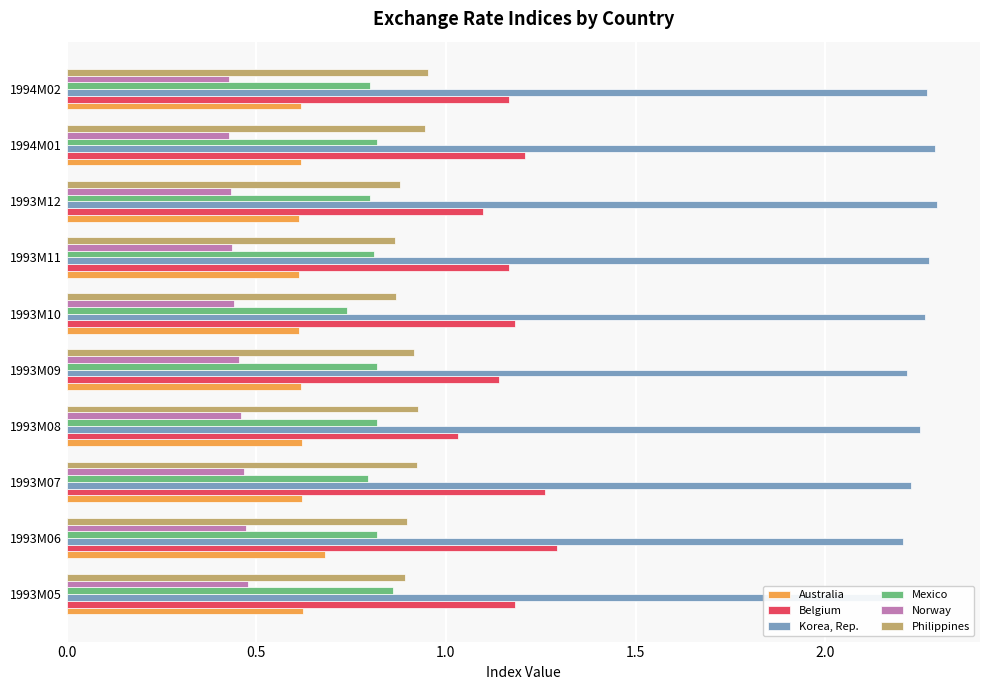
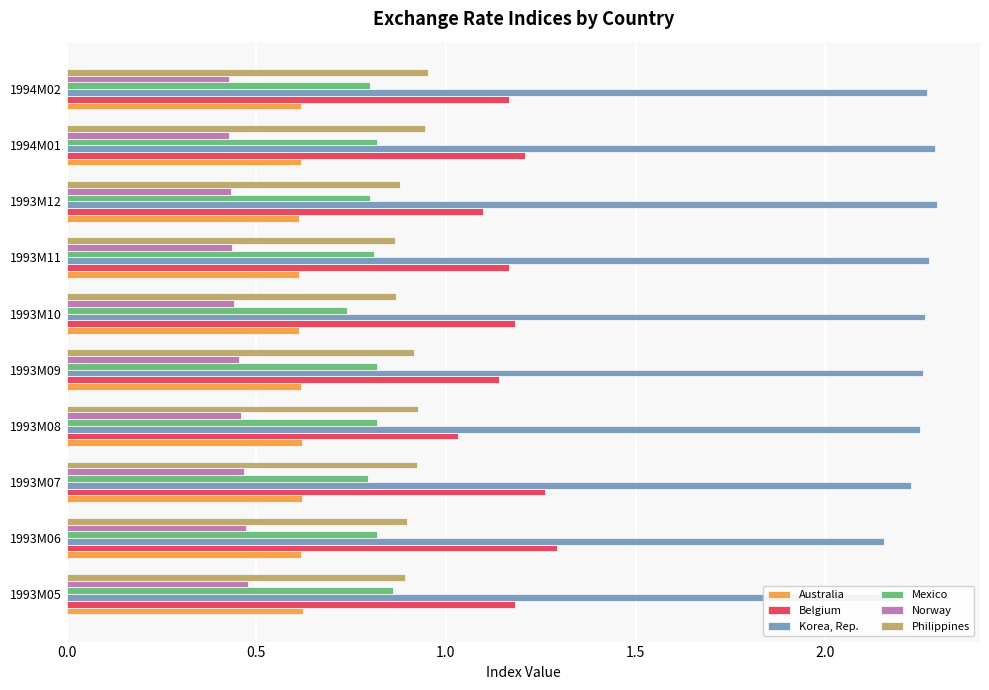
  {
    "Australia": {
      "1994M02": 0.62,
      "1994M01": 0.62,
      "1993M12": 0.61,
      "1993M11": 0.61,
      "1993M10": 0.61,
      "1993M09": 0.62,
      "1993M08": 0.62,
      "1993M07": 0.62,
-     "1993M06": 0.68,
+     "1993M06": 0.62,
      "1993M05": 0.62
    },
    "Belgium": {
      "1994M02": 1.17,
      "1994M01": 1.21,
      "1993M12": 1.10,
      "1993M11": 1.17,
      "1993M10": 1.18,
      "1993M09": 1.14,
      "1993M08": 1.03,
      "1993M07": 1.26,
      "1993M06": 1.29,
      "1993M05": 1.18
    },
    "Korea, Rep.": {
      "1994M02": 2.27,
      "1994M01": 2.29,
      "1993M12": 2.29,
      "1993M11": 2.27,
      "1993M10": 2.26,
-     "1993M09": 2.22,
+     "1993M09": 2.26,
      "1993M08": 2.25,
      "1993M07": 2.23,
-     "1993M06": 2.20
+     "1993M06": 2.16
    },
    "Mexico": {
      "1994M02": 0.80,
      "1994M01": 0.82,
      "1993M12": 0.80,
      "1993M11": 0.81,
      "1993M10": 0.74,
      "1993M09": 0.82,
      "1993M08": 0.82,
      "1993M07": 0.79,
      "1993M06": 0.82,
      "1993M05": 0.86
    },
    "Norway": {
      "1994M02": 0.43,
      "1994M01": 0.43,
      "1993M12": 0.43,
      "1993M11": 0.44,
      "1993M10": 0.44,
      "1993M09": 0.45,
      "1993M08": 0.46,
      "1993M07": 0.47,
      "1993M06": 0.47,
      "1993M05": 0.48
    },
    "Philippines": {
      "1994M02": 0.95,
      "1994M01": 0.94,
      "1993M12": 0.88,
      "1993M11": 0.87,
      "1993M10": 0.87,
      "1993M09": 0.92,
      "1993M08": 0.93,
      "1993M07": 0.92,
      "1993M06": 0.90,
      "1993M05": 0.89
    }
  }
